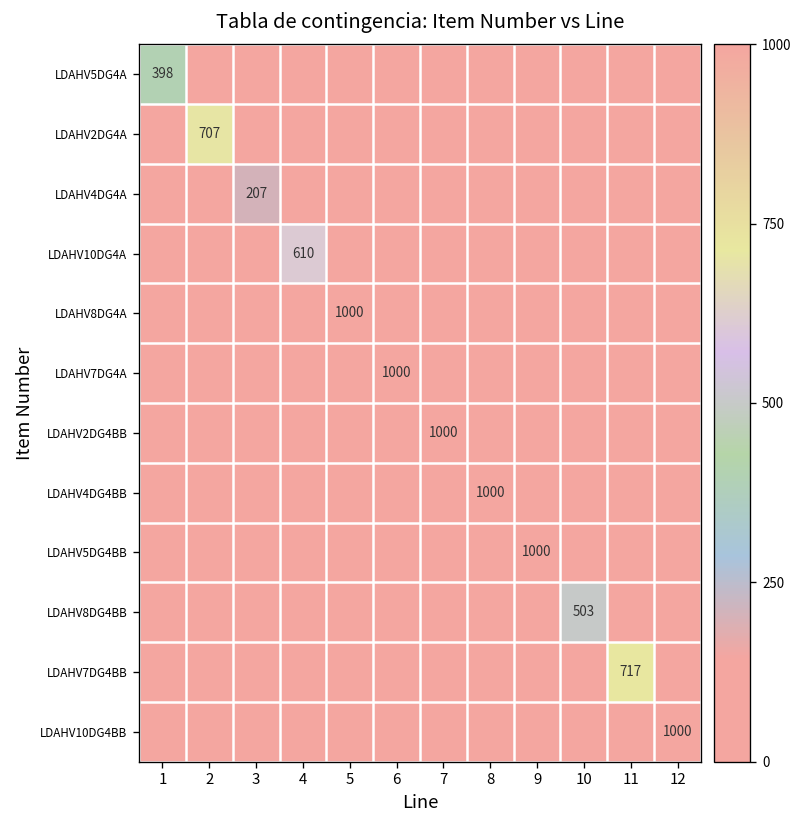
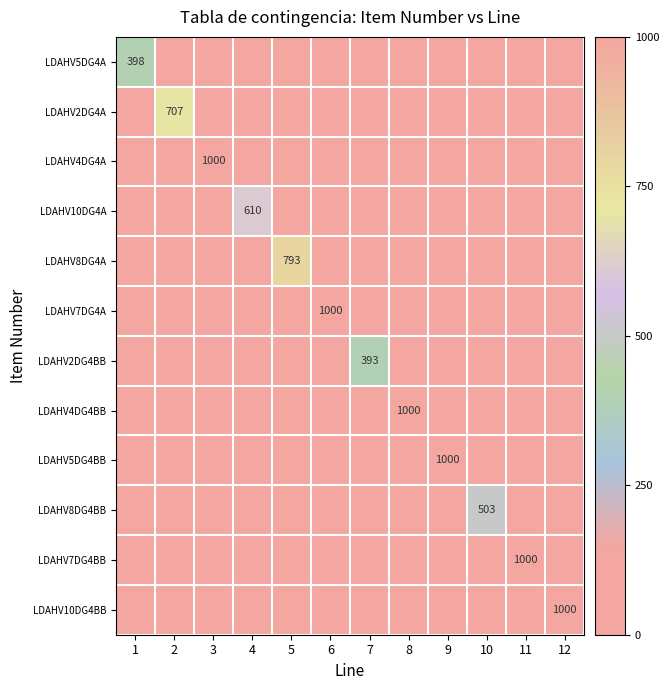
  {
    "LDAHV5DG4A": {
      "1": 398
    },
    "LDAHV2DG4A": {
      "2": 707
    },
    "LDAHV4DG4A": {
-     "3": 207
+     "3": 1000
    },
    "LDAHV10DG4A": {
      "4": 610
    },
    "LDAHV8DG4A": {
-     "5": 1000
+     "5": 793
    },
    "LDAHV7DG4A": {
      "6": 1000
    },
    "LDAHV2DG4BB": {
-     "7": 1000
+     "7": 393
    },
    "LDAHV4DG4BB": {
      "8": 1000
    },
    "LDAHV5DG4BB": {
      "9": 1000
    },
    "LDAHV8DG4BB": {
      "10": 503
    },
    "LDAHV7DG4BB": {
-     "11": 717
+     "11": 1000
    },
    "LDAHV10DG4BB": {
      "12": 1000
    }
  }
